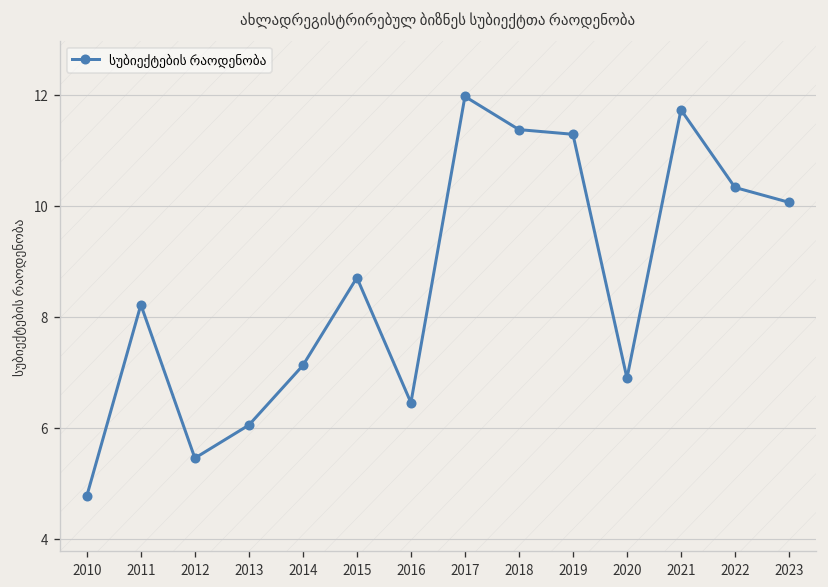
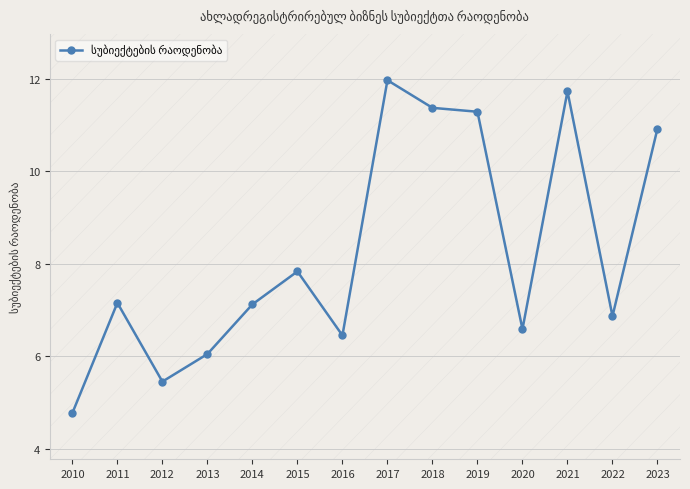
  {
    "2010": 4.8,
-   "2011": 8.2,
+   "2011": 7.2,
    "2012": 5.5,
    "2013": 6.0,
    "2014": 7.1,
-   "2015": 8.7,
+   "2015": 7.8,
    "2016": 6.5,
    "2017": 12.0,
    "2018": 11.4,
    "2019": 11.3,
-   "2020": 6.9,
+   "2020": 6.6,
    "2021": 11.7,
-   "2022": 10.3,
-   "2023": 10.1
+   "2022": 6.9,
+   "2023": 10.9
  }
